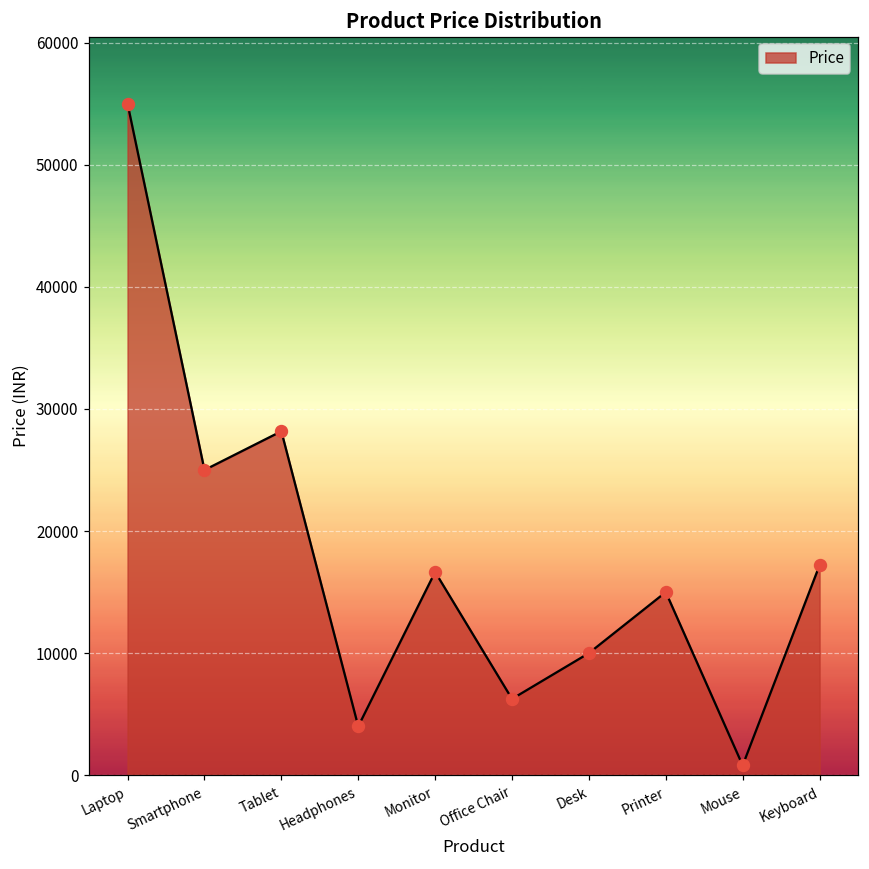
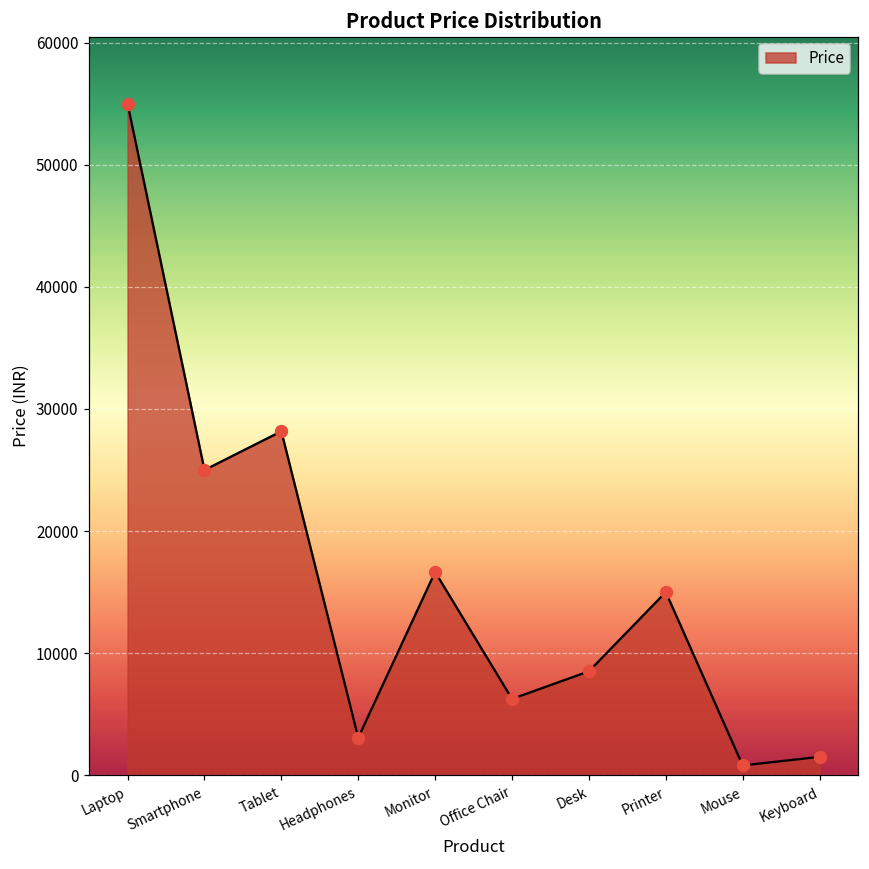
  {
    "Laptop": 55000,
    "Smartphone": 25000,
    "Tablet": 28200,
-   "Headphones": 4000,
+   "Headphones": 3100,
    "Monitor": 16700,
    "Office Chair": 6200,
-   "Desk": 10000,
+   "Desk": 8500,
    "Printer": 15000,
    "Mouse": 800,
-   "Keyboard": 17200
+   "Keyboard": 1500
  }
